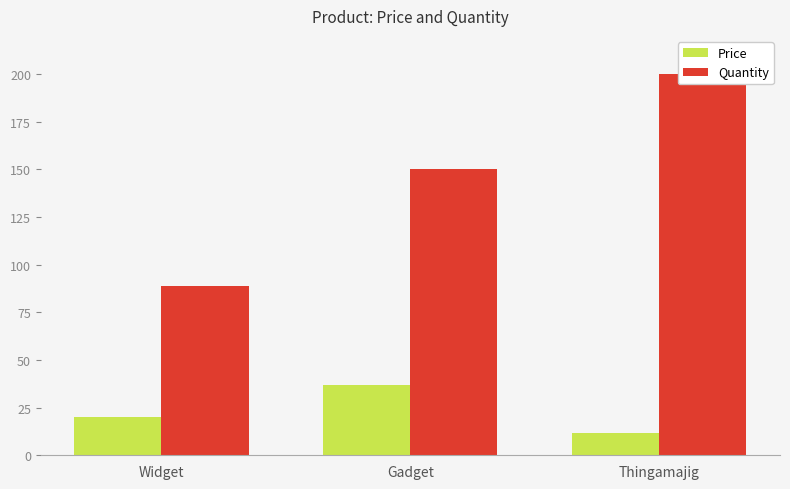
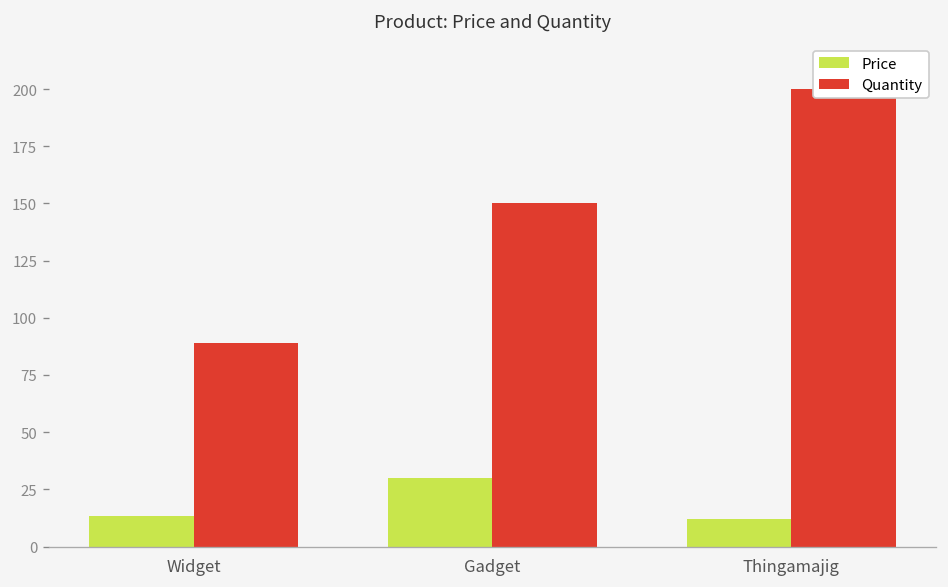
  {
    "Price": {
-     "Widget": 20,
-     "Gadget": 37,
+     "Widget": 13,
+     "Gadget": 30,
      "Thingamajig": 12
    },
    "Quantity": {
      "Widget": 89,
      "Gadget": 150
    }
  }
